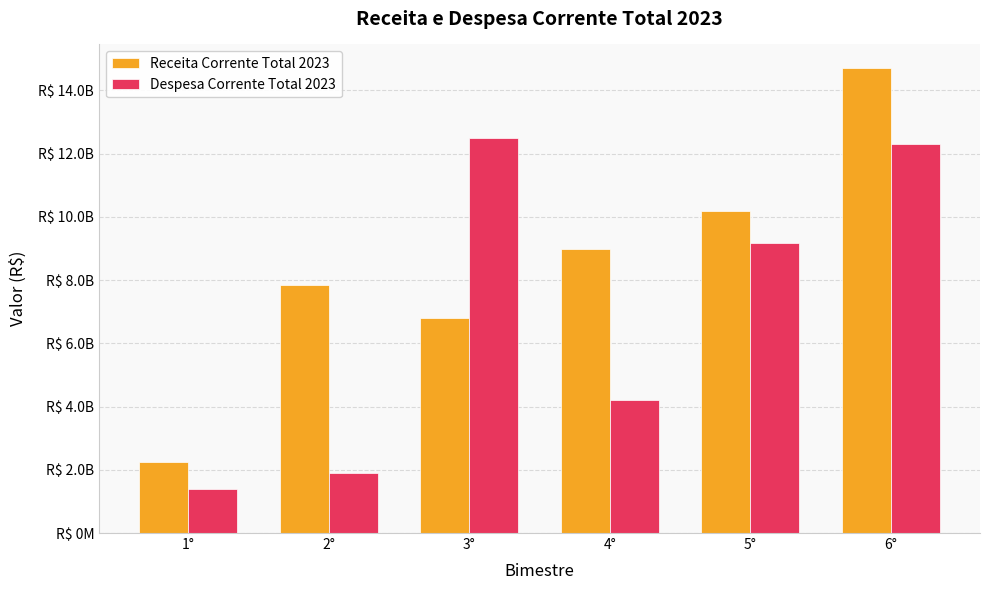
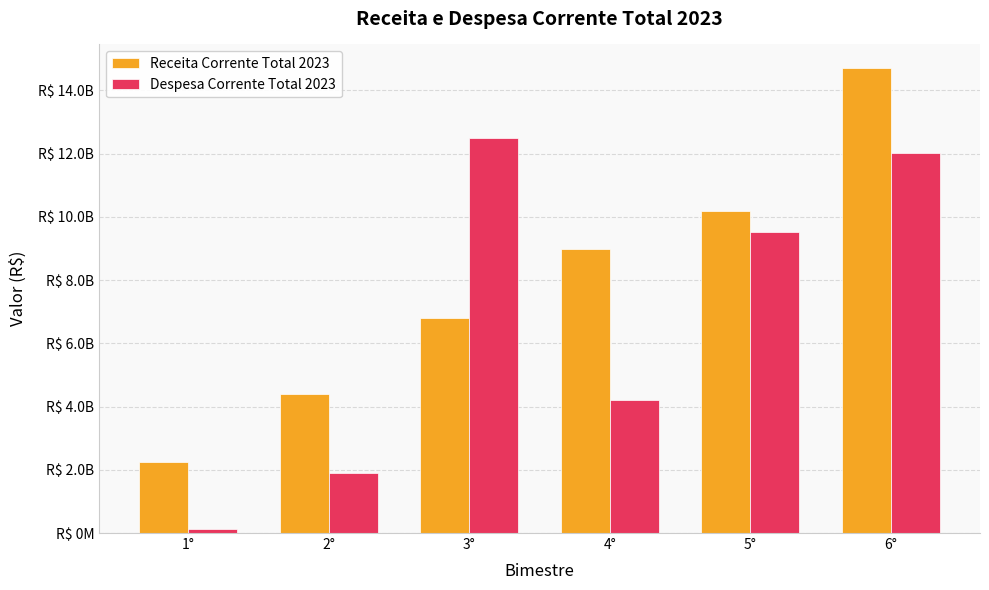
  {
    "Receita Corrente Total 2023": {
      "1°": "R$ 2300000000",
-     "2°": "R$ 7800000000",
+     "2°": "R$ 4400000000",
      "3°": "R$ 6800000000",
      "4°": "R$ 9000000000",
      "5°": "R$ 10200000000",
      "6°": "R$ 14700000000"
    },
    "Despesa Corrente Total 2023": {
-     "1°": "R$ 1400000000",
+     "1°": "R$ 100000000",
      "2°": "R$ 1900000000",
      "3°": "R$ 12500000000",
      "4°": "R$ 4200000000",
-     "5°": "R$ 9200000000",
-     "6°": "R$ 12300000000"
+     "5°": "R$ 9500000000",
+     "6°": "R$ 12000000000"
    }
  }
